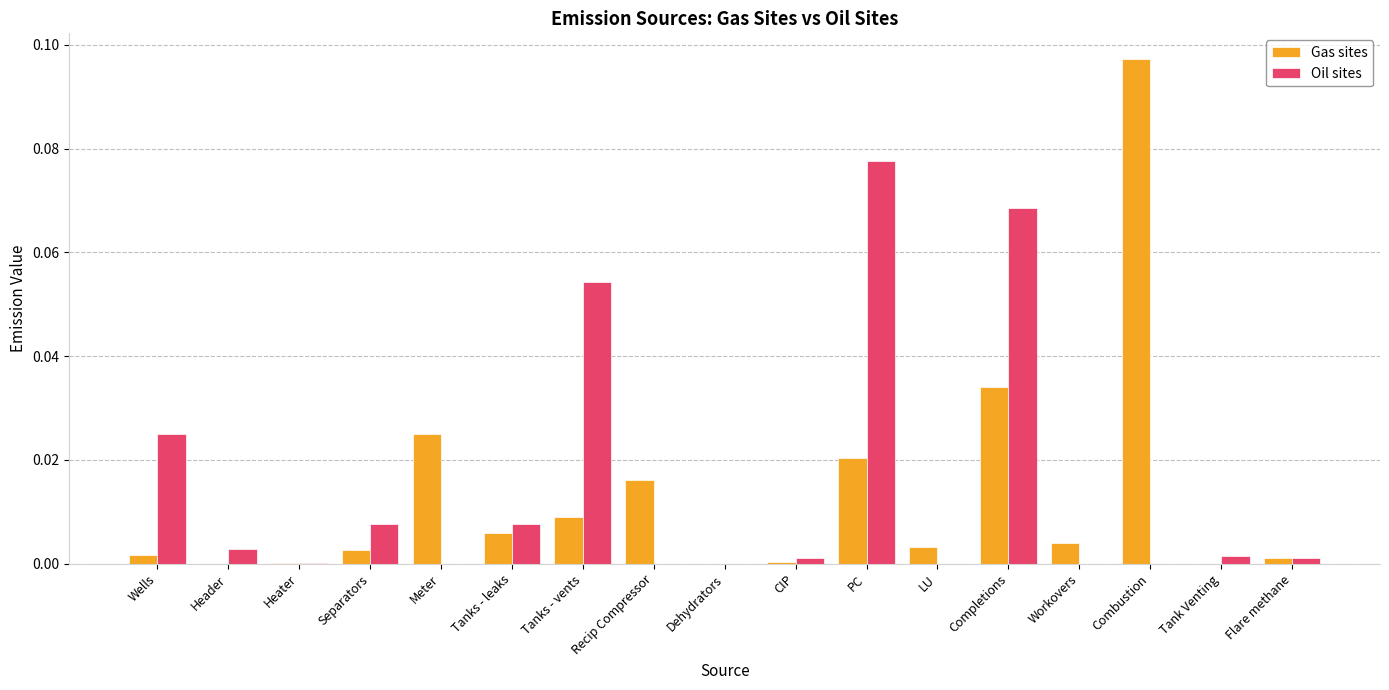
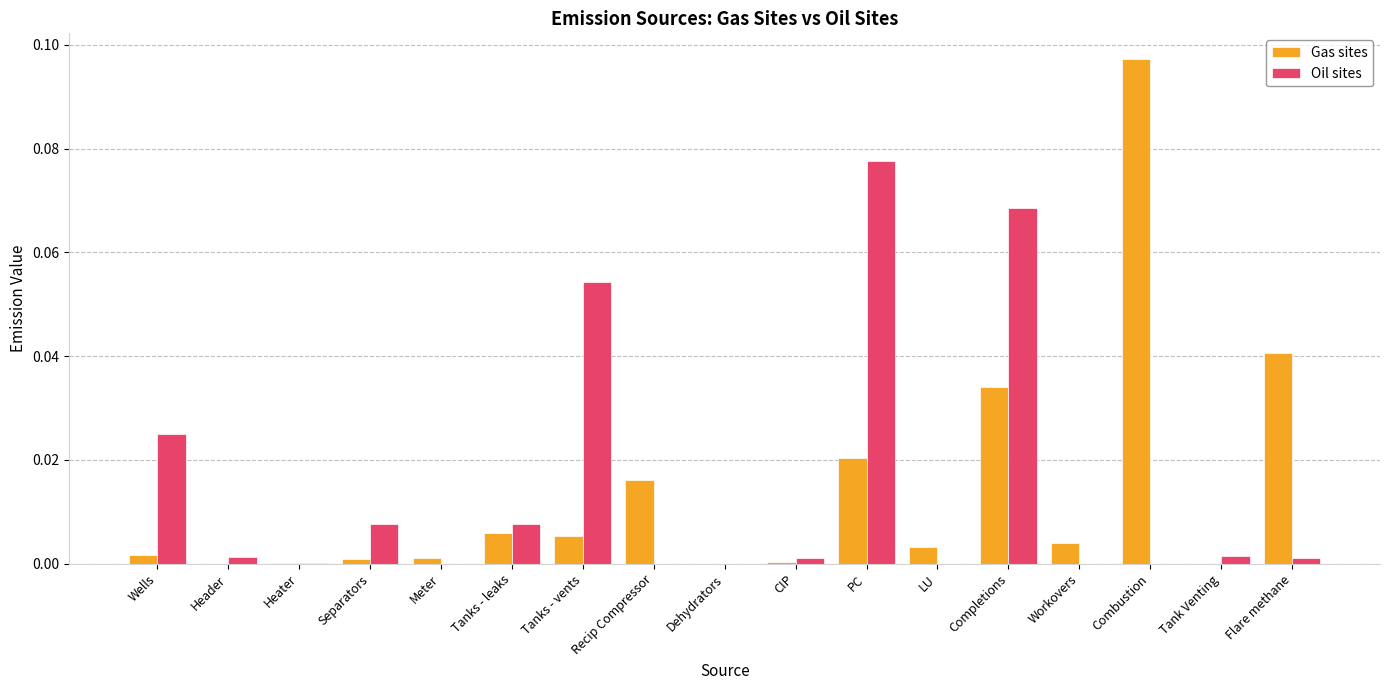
  {
    "Gas sites": {
      "Wells": 0.002,
      "Header": 0.000,
-     "Separators": 0.003,
-     "Meter": 0.025,
+     "Separators": 0.001,
+     "Meter": 0.001,
      "Tanks - leaks": 0.006,
-     "Tanks - vents": 0.009,
+     "Tanks - vents": 0.005,
      "Recip Compressor": 0.016,
      "PC": 0.020,
      "LU": 0.003,
      "Completions": 0.034,
      "Workovers": 0.004,
      "Combustion": 0.097,
-     "Flare methane": 0.001
+     "Flare methane": 0.041
    },
    "Oil sites": {
      "Wells": 0.025,
-     "Header": 0.003,
+     "Header": 0.001,
      "Separators": 0.008,
      "Meter": 0.000,
      "Tanks - leaks": 0.008,
      "Tanks - vents": 0.054,
      "Recip Compressor": 0.000,
      "Dehydrators": 0.000,
      "CIP": 0.001,
      "PC": 0.078,
      "LU": 0.000,
      "Completions": 0.069,
      "Workovers": 0.000,
      "Combustion": 0.000,
      "Tank Venting": 0.001,
      "Flare methane": 0.001
    }
  }
